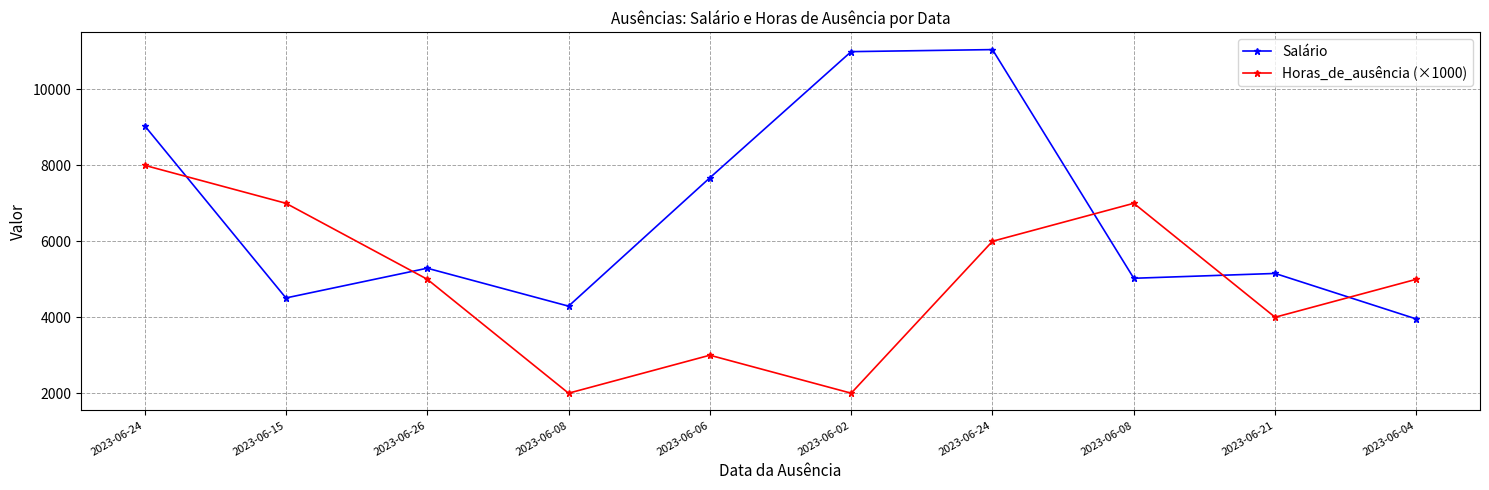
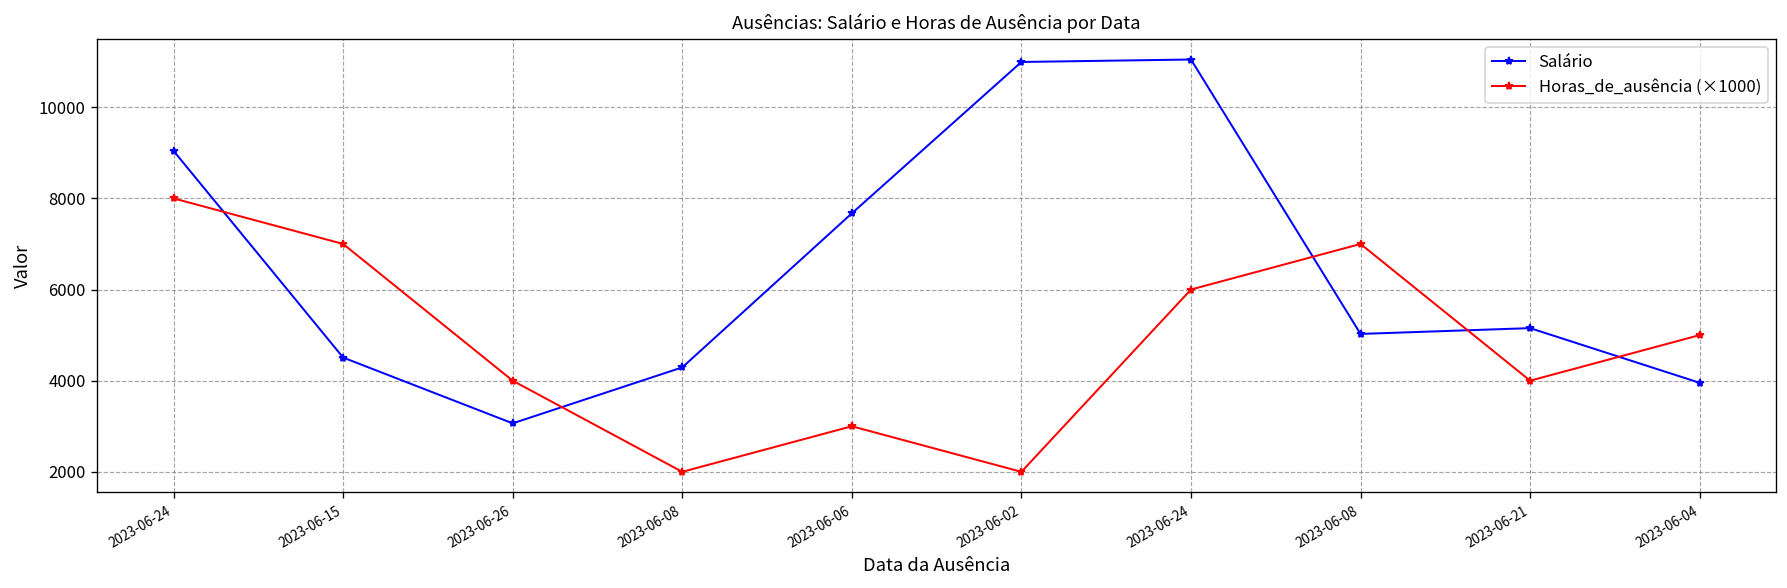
  {
    "Salário": {
      "2023-06-15": 4500,
-     "2023-06-26": 5300,
+     "2023-06-26": 3100,
      "2023-06-06": 7700,
      "2023-06-02": 11000,
      "2023-06-21": 5200,
      "2023-06-04": 4000
    },
    "Horas_de_ausência (×1000)": {
      "2023-06-15": 7000,
-     "2023-06-26": 5000,
+     "2023-06-26": 4000,
      "2023-06-06": 3000,
      "2023-06-02": 2000,
      "2023-06-21": 4000,
      "2023-06-04": 5000
    }
  }
